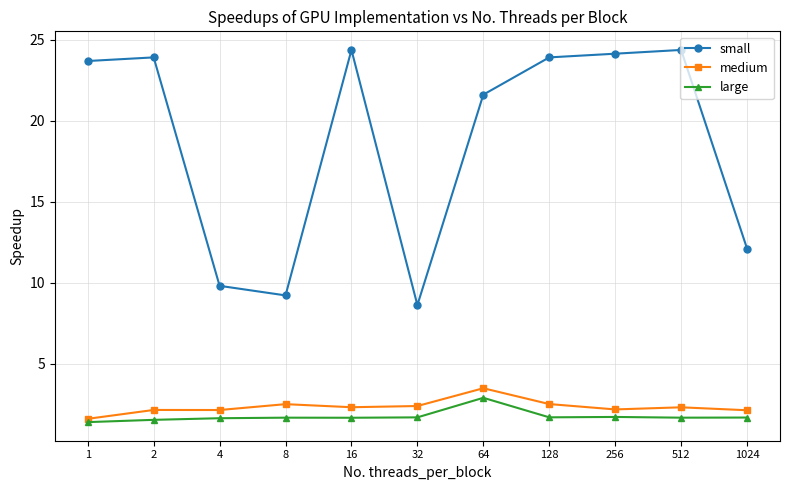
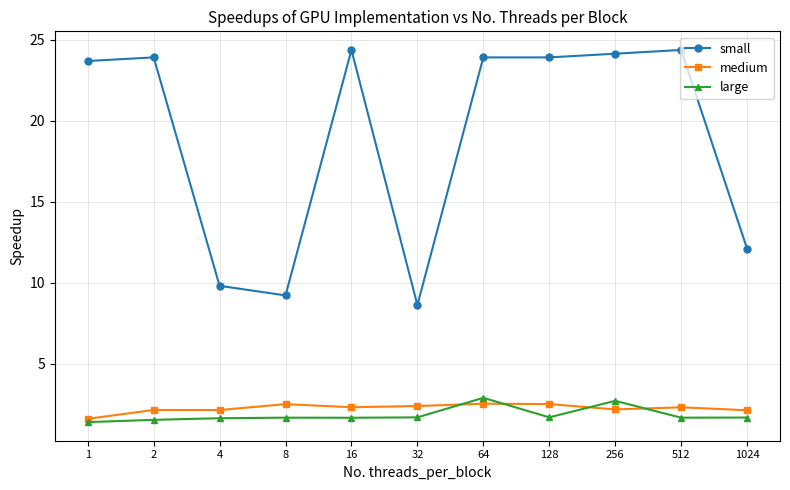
  {
    "small": {
      "1": 23.7,
      "2": 23.9,
      "4": 9.8,
      "8": 9.2,
      "16": 24.4,
      "32": 8.6,
-     "64": 21.6,
+     "64": 23.9,
      "128": 23.9,
      "256": 24.1,
      "1024": 12.1
    },
    "medium": {
      "1": 1.6,
      "2": 2.1,
      "4": 2.1,
      "8": 2.5,
      "16": 2.3,
      "32": 2.4,
-     "64": 3.5,
+     "64": 2.5,
      "128": 2.5,
      "256": 2.2,
      "512": 2.3,
      "1024": 2.1
    },
    "large": {
      "1": 1.4,
      "2": 1.5,
      "4": 1.6,
      "8": 1.7,
      "16": 1.7,
      "32": 1.7,
      "64": 2.9,
      "128": 1.7,
-     "256": 1.7,
+     "256": 2.7,
      "512": 1.7,
      "1024": 1.7
    }
  }
